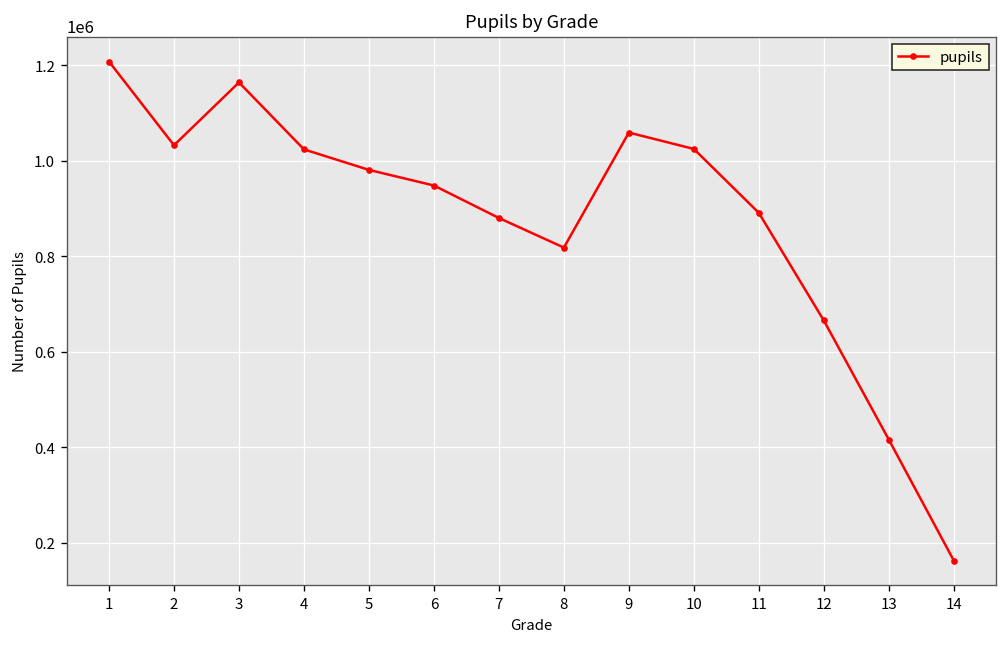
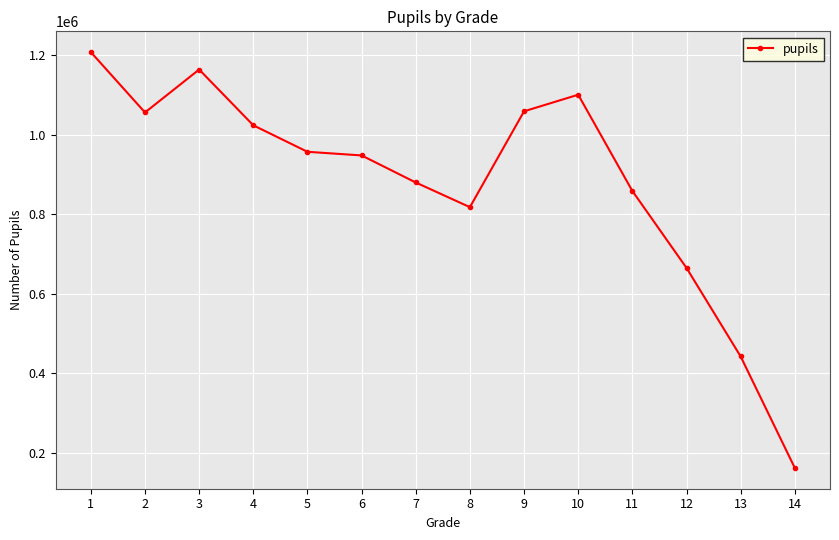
  {
    "1": 1210000,
-   "2": 1030000,
+   "2": 1060000,
    "3": 1160000,
    "4": 1020000,
-   "5": 980000,
+   "5": 960000,
    "6": 950000,
    "7": 880000,
    "8": 820000,
    "9": 1060000,
-   "10": 1020000,
-   "11": 890000,
+   "10": 1100000,
+   "11": 860000,
    "12": 670000,
-   "13": 420000,
+   "13": 440000,
    "14": 160000
  }
